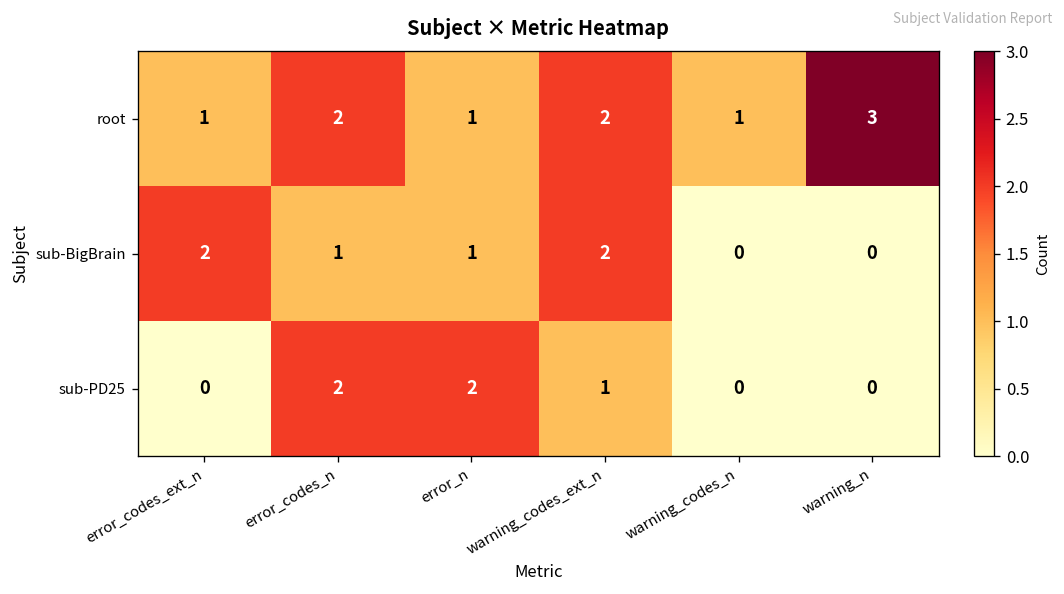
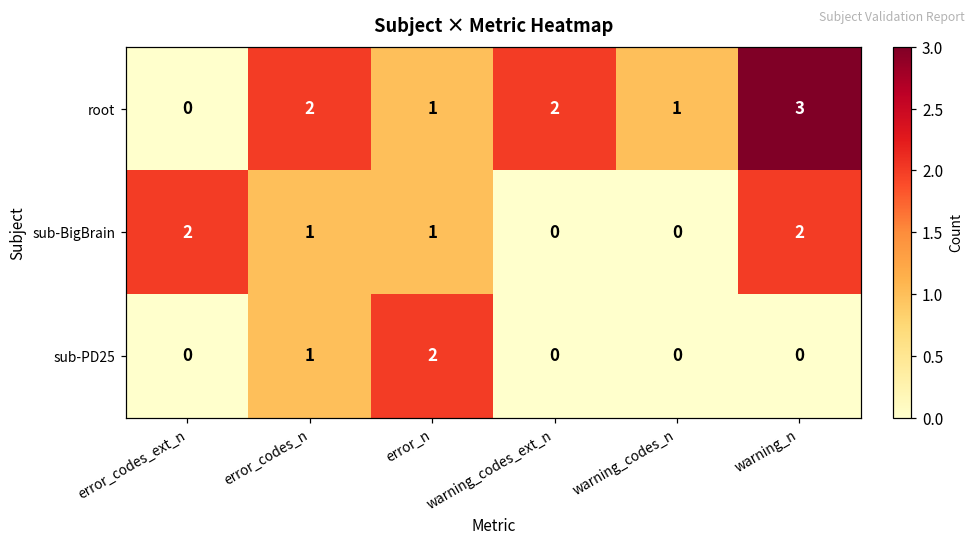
  {
    "root": {
-     "error_codes_ext_n": 1,
+     "error_codes_ext_n": 0,
      "error_codes_n": 2,
      "error_n": 1,
      "warning_codes_ext_n": 2,
      "warning_codes_n": 1,
      "warning_n": 3
    },
    "sub-BigBrain": {
      "error_codes_ext_n": 2,
      "error_codes_n": 1,
      "error_n": 1,
-     "warning_codes_ext_n": 2,
+     "warning_codes_ext_n": 0,
      "warning_codes_n": 0,
-     "warning_n": 0
+     "warning_n": 2
    },
    "sub-PD25": {
      "error_codes_ext_n": 0,
-     "error_codes_n": 2,
+     "error_codes_n": 1,
      "error_n": 2,
-     "warning_codes_ext_n": 1,
+     "warning_codes_ext_n": 0,
      "warning_codes_n": 0,
      "warning_n": 0
    }
  }
